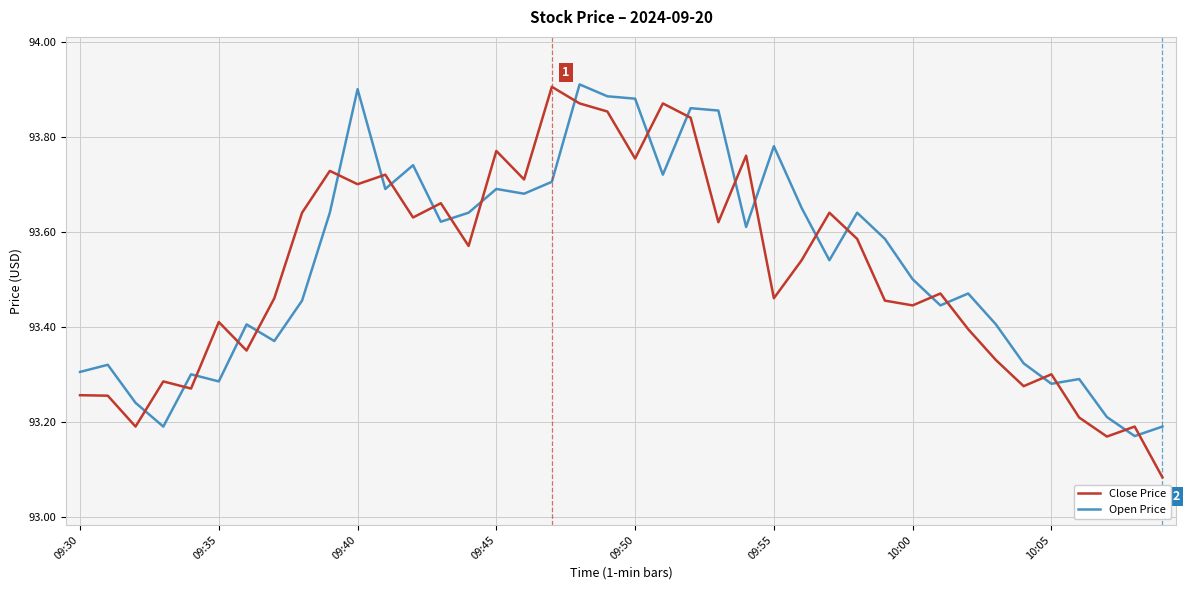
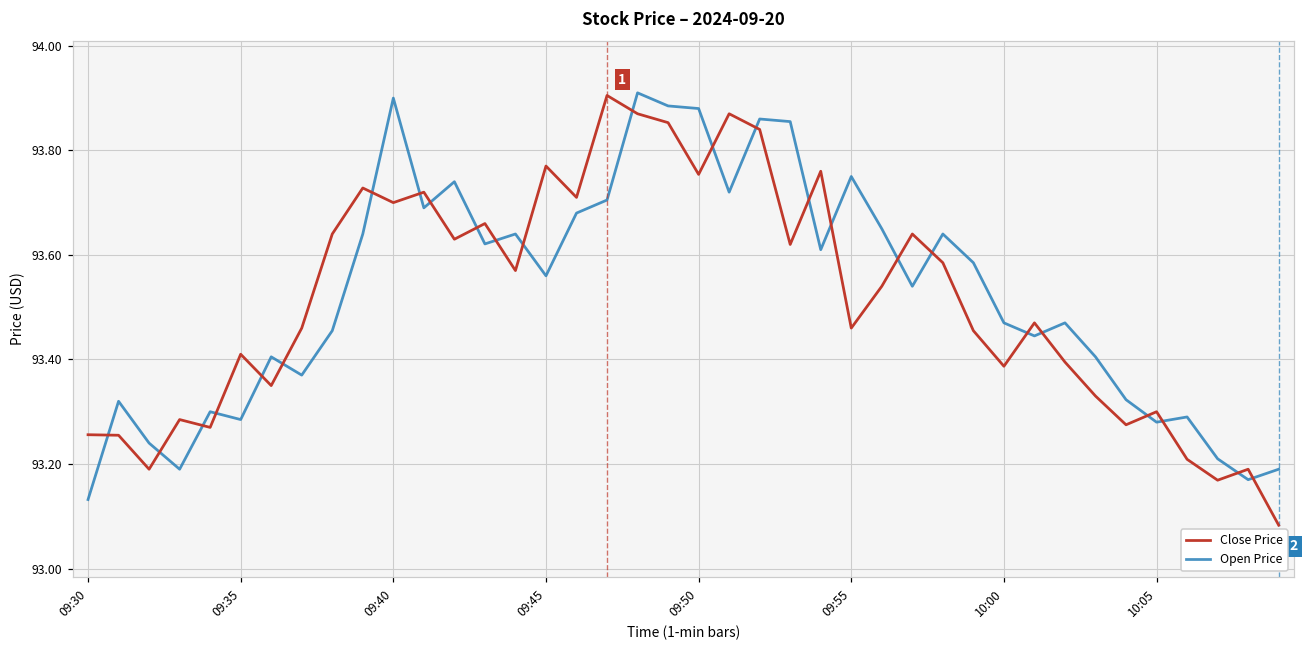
  {
    "Close Price": {
      "09:30": 93.26,
      "09:35": 93.41,
      "09:40": 93.70,
      "09:45": 93.77,
      "09:50": 93.75,
      "09:55": 93.46,
-     "10:00": 93.45,
+     "10:00": 93.39,
      "10:05": 93.30
    },
    "Open Price": {
-     "09:30": 93.31,
+     "09:30": 93.13,
      "09:35": 93.29,
      "09:40": 93.90,
-     "09:45": 93.69,
+     "09:45": 93.56,
      "09:50": 93.88,
-     "09:55": 93.78,
-     "10:00": 93.50,
+     "09:55": 93.75,
+     "10:00": 93.47,
      "10:05": 93.28
    }
  }
